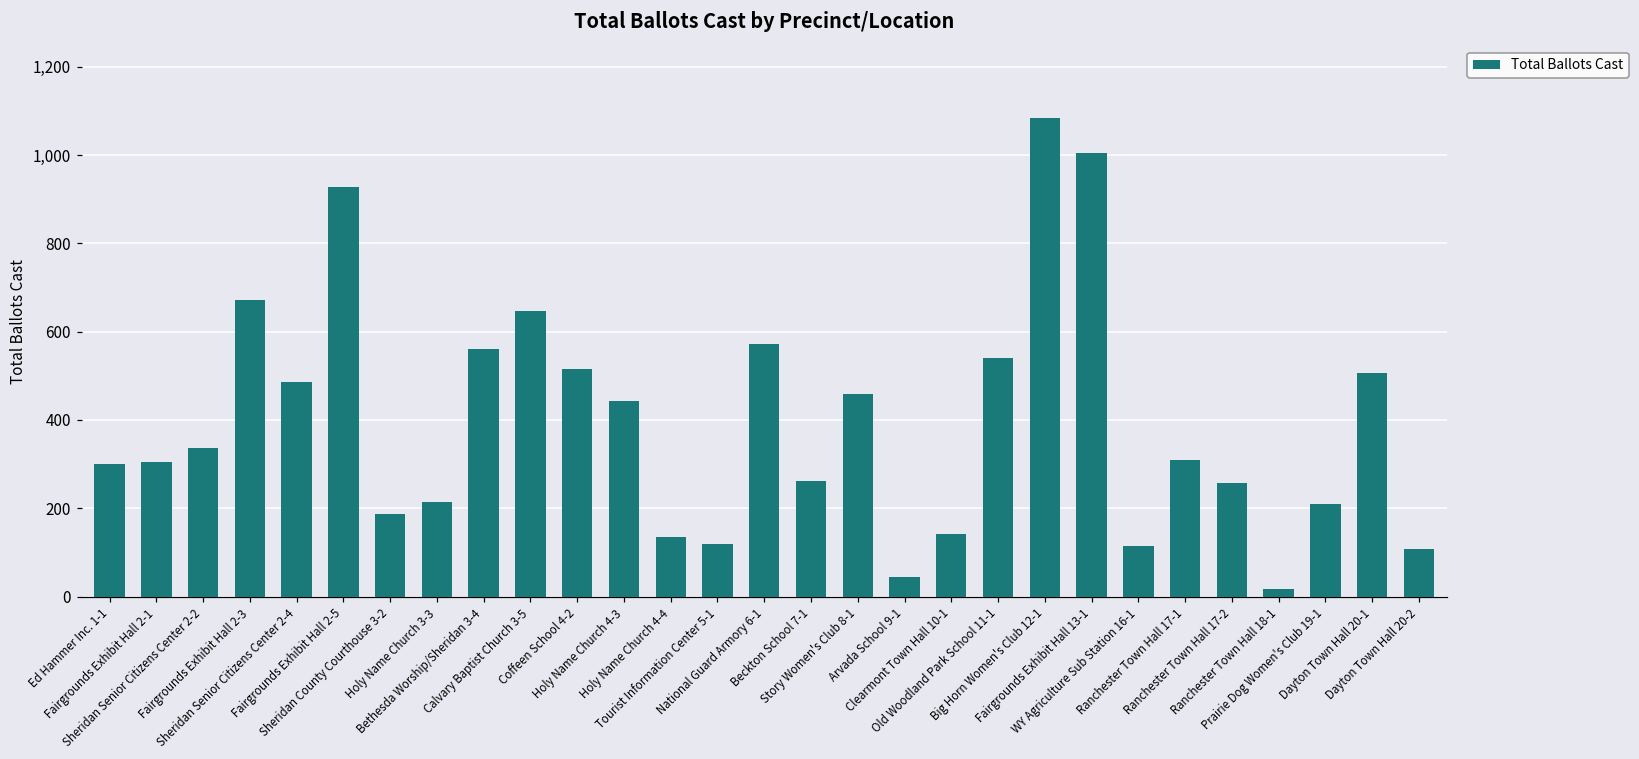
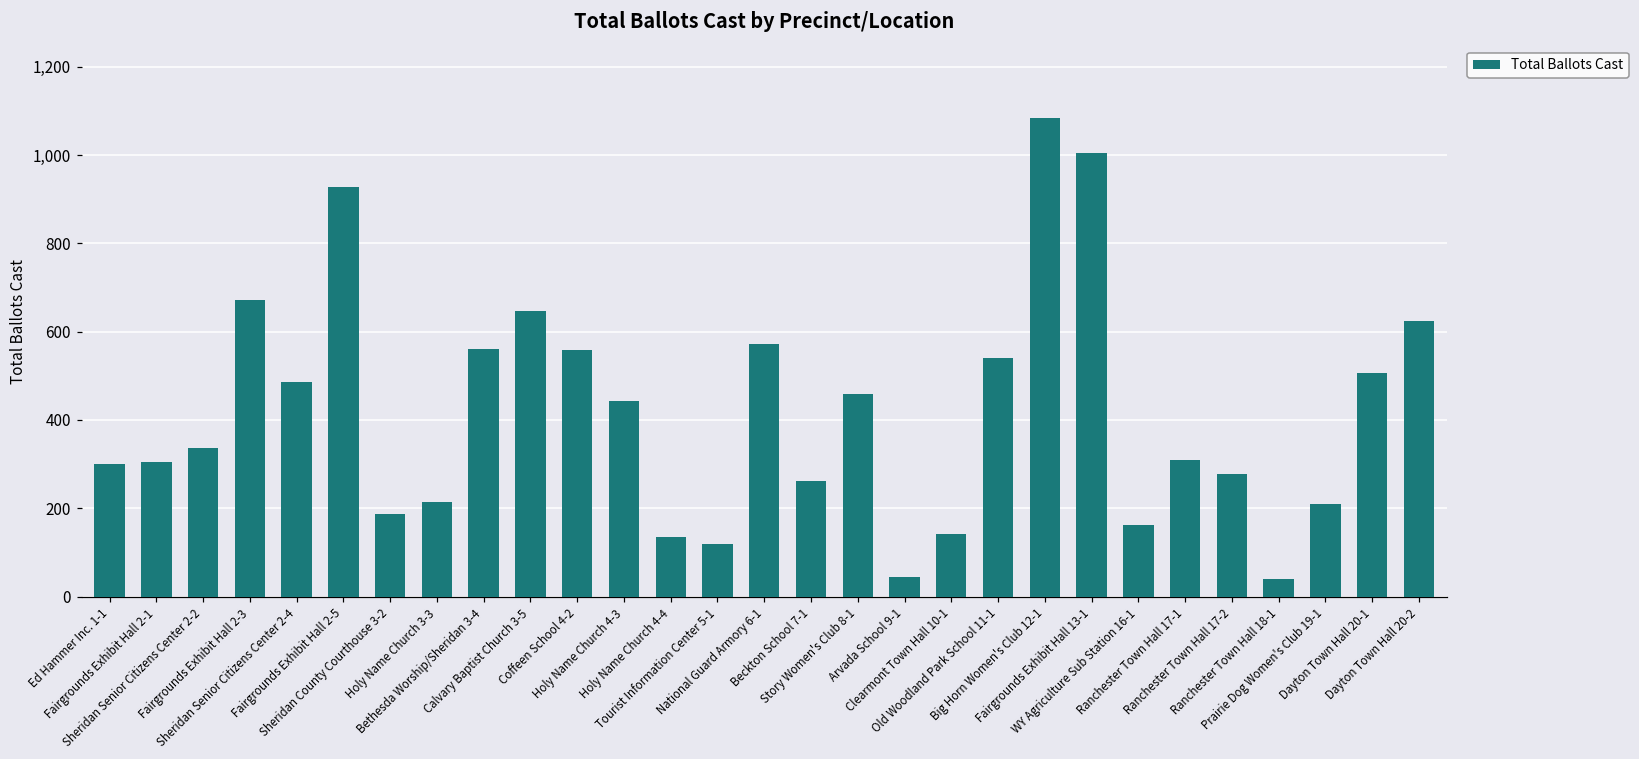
  {
    "Ed Hammer Inc. 1-1": "300",
    "Fairgrounds Exhibit Hall 2-1": "310",
    "Sheridan Senior Citizens Center 2-2": "340",
    "Fairgrounds Exhibit Hall 2-3": "670",
    "Sheridan Senior Citizens Center 2-4": "490",
    "Fairgrounds Exhibit Hall 2-5": "930",
    "Sheridan County Courthouse 3-2": "190",
    "Holy Name Church 3-3": "210",
    "Bethesda Worship/Sheridan 3-4": "560",
    "Calvary Baptist Church 3-5": "650",
-   "Coffeen School 4-2": "520",
+   "Coffeen School 4-2": "560",
    "Holy Name Church 4-3": "440",
    "Holy Name Church 4-4": "140",
    "Tourist Information Center 5-1": "120",
    "National Guard Armory 6-1": "570",
    "Beckton School 7-1": "260",
    "Story Women's Club 8-1": "460",
    "Arvada School 9-1": "50",
    "Clearmont Town Hall 10-1": "140",
    "Old Woodland Park School 11-1": "540",
    "Big Horn Women's Club 12-1": "1,090",
    "Fairgrounds Exhibit Hall 13-1": "1,000",
-   "WY Agriculture Sub Station 16-1": "110",
+   "WY Agriculture Sub Station 16-1": "160",
    "Ranchester Town Hall 17-1": "310",
-   "Ranchester Town Hall 17-2": "260",
-   "Ranchester Town Hall 18-1": "20",
+   "Ranchester Town Hall 17-2": "280",
+   "Ranchester Town Hall 18-1": "40",
    "Prairie Dog Women's Club 19-1": "210",
    "Dayton Town Hall 20-1": "510",
-   "Dayton Town Hall 20-2": "110"
+   "Dayton Town Hall 20-2": "620"
  }
